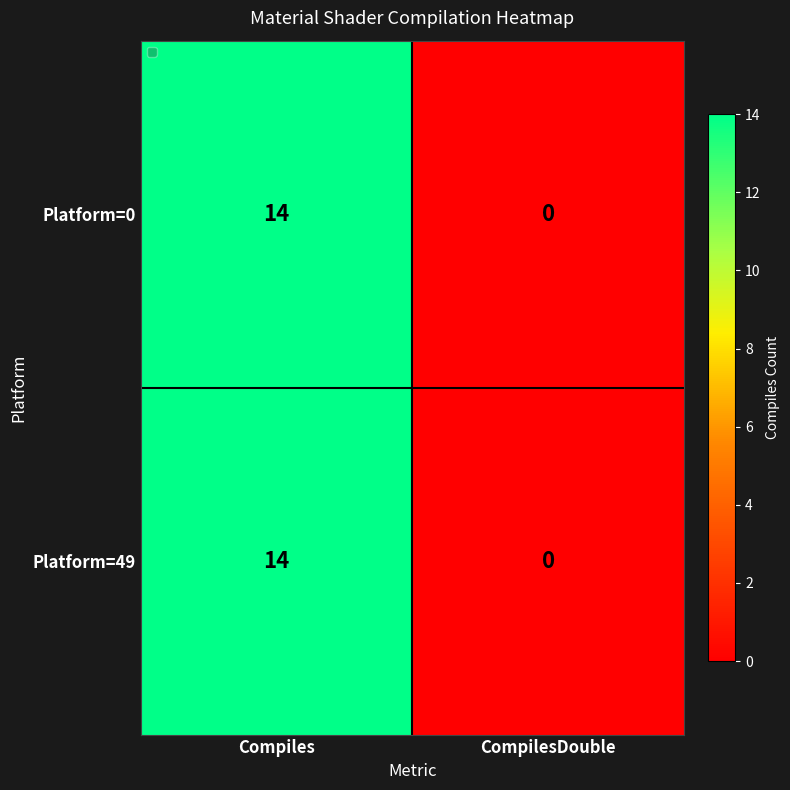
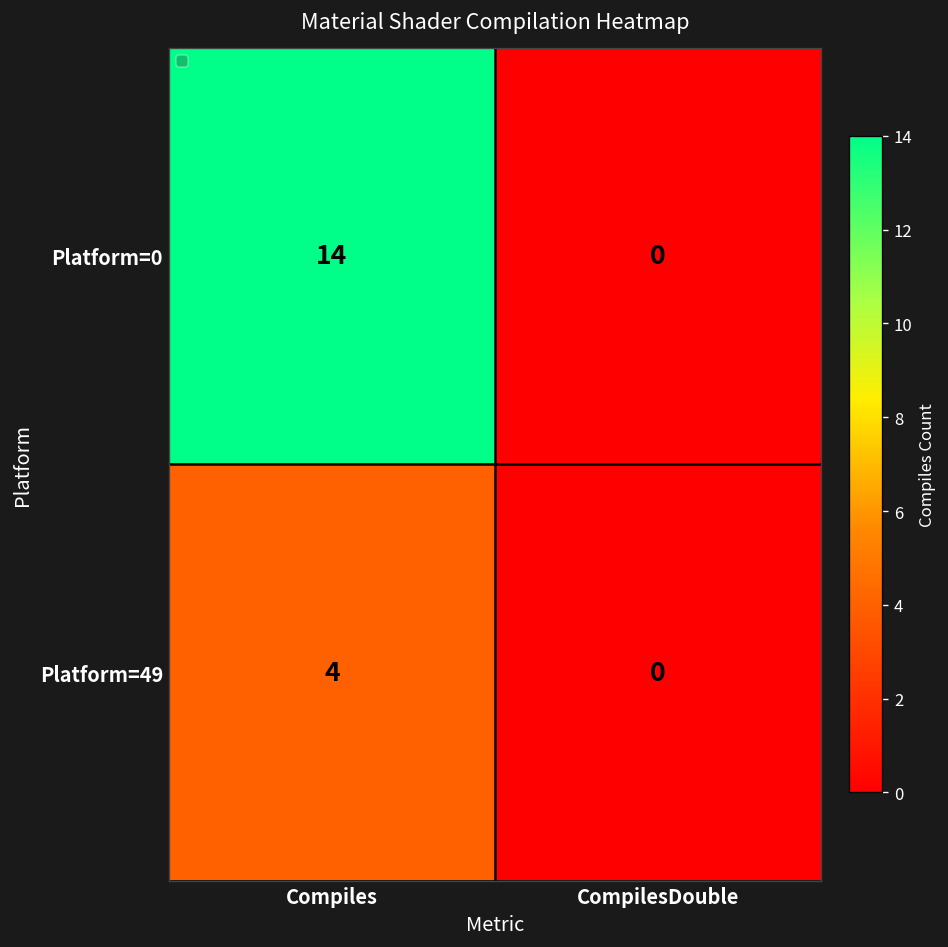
  {
    "Platform=0": {
      "Compiles": 14,
      "CompilesDouble": 0
    },
    "Platform=49": {
-     "Compiles": 14,
+     "Compiles": 4,
      "CompilesDouble": 0
    }
  }
